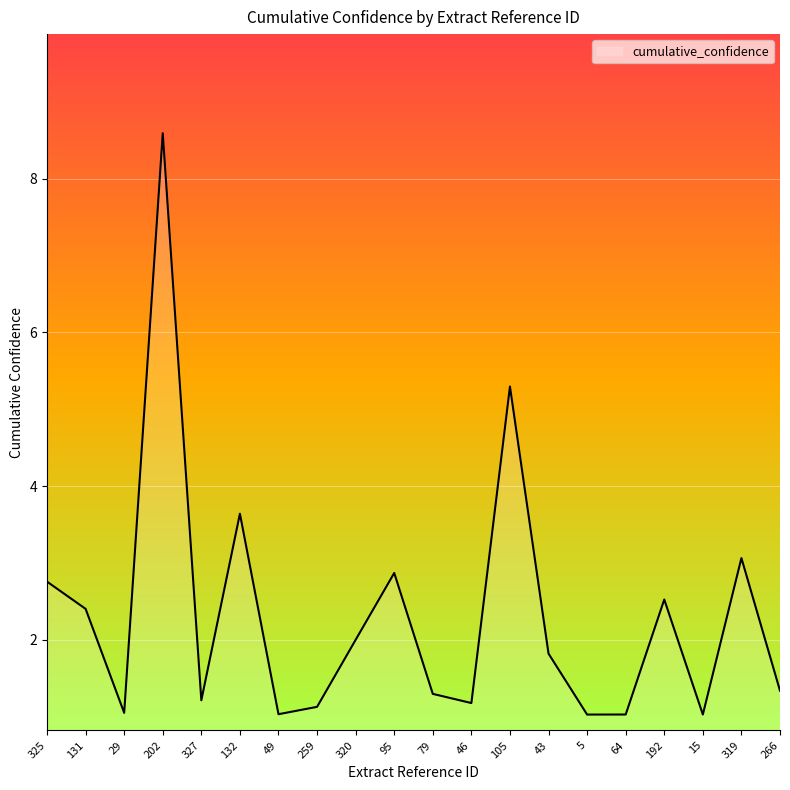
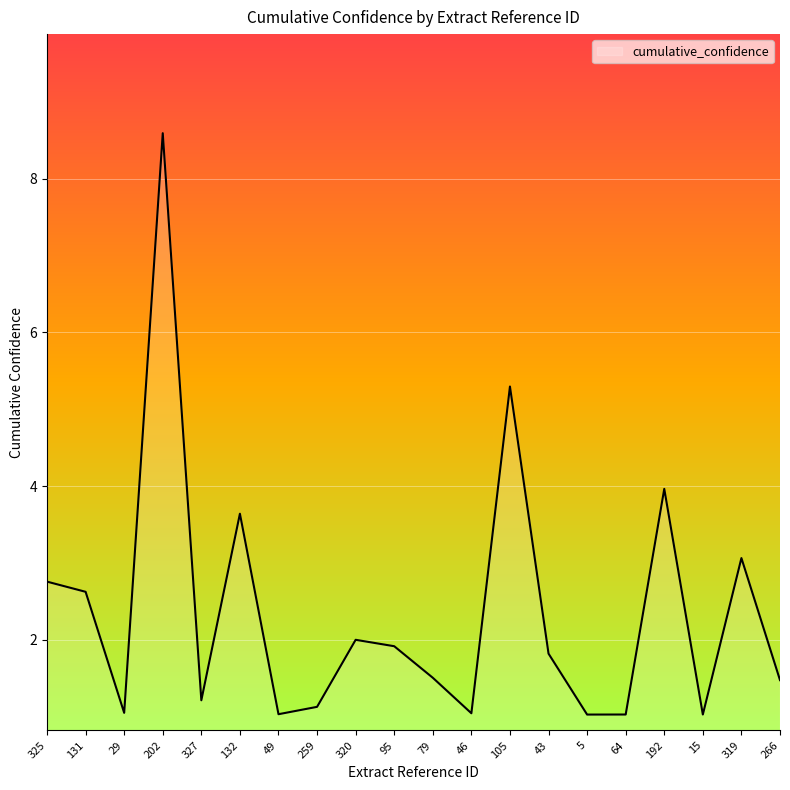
  {
    "325": 2.8,
-   "131": 2.4,
+   "131": 2.6,
    "29": 1.1,
    "202": 8.6,
    "327": 1.2,
    "132": 3.6,
    "49": 1.0,
    "259": 1.1,
    "320": 2.0,
-   "95": 2.9,
-   "79": 1.3,
-   "46": 1.2,
+   "95": 1.9,
+   "79": 1.5,
+   "46": 1.0,
    "105": 5.3,
    "43": 1.8,
    "5": 1.0,
    "64": 1.0,
-   "192": 2.5,
+   "192": 4.0,
    "15": 1.0,
    "319": 3.1,
-   "266": 1.3
+   "266": 1.5
  }
